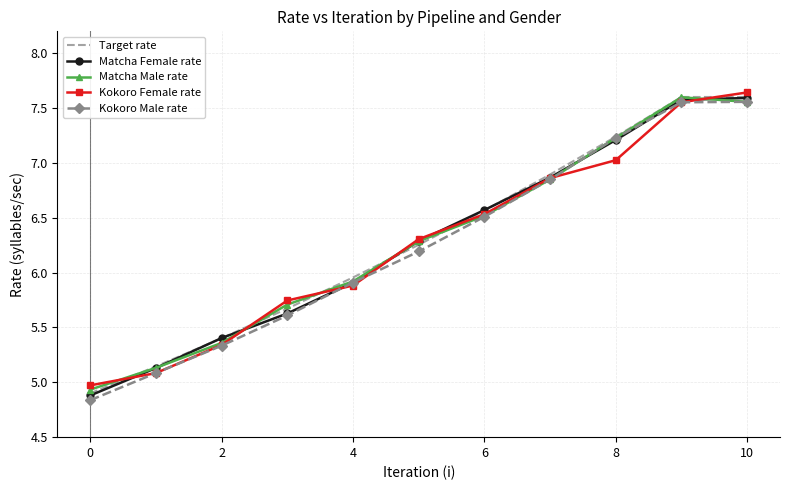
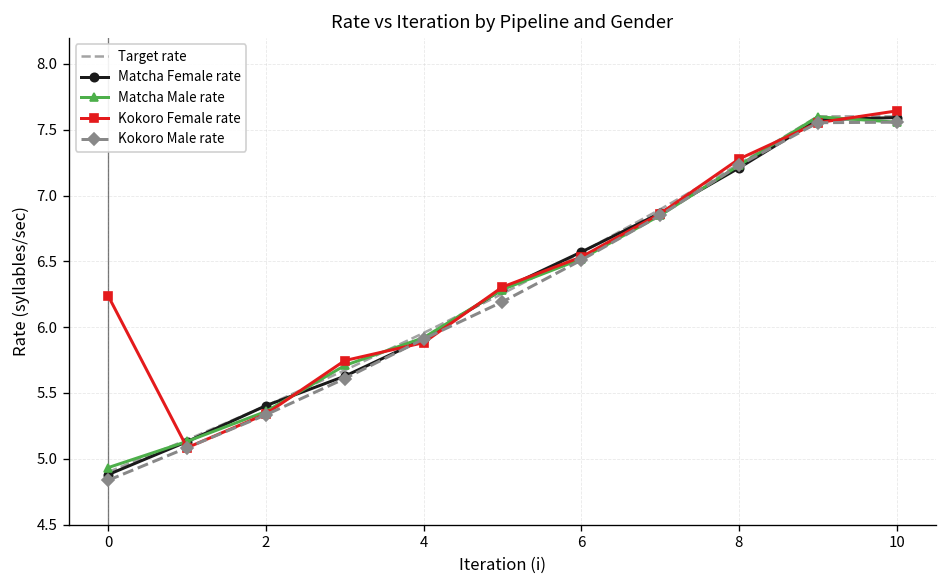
  {
    "Matcha Male rate": {
      "0": 4.93
    },
    "Kokoro Female rate": {
-     "0": 4.97,
+     "0": 6.24,
      "4": 5.88,
-     "8": 7.03,
+     "8": 7.28,
      "10": 7.64
    }
  }
